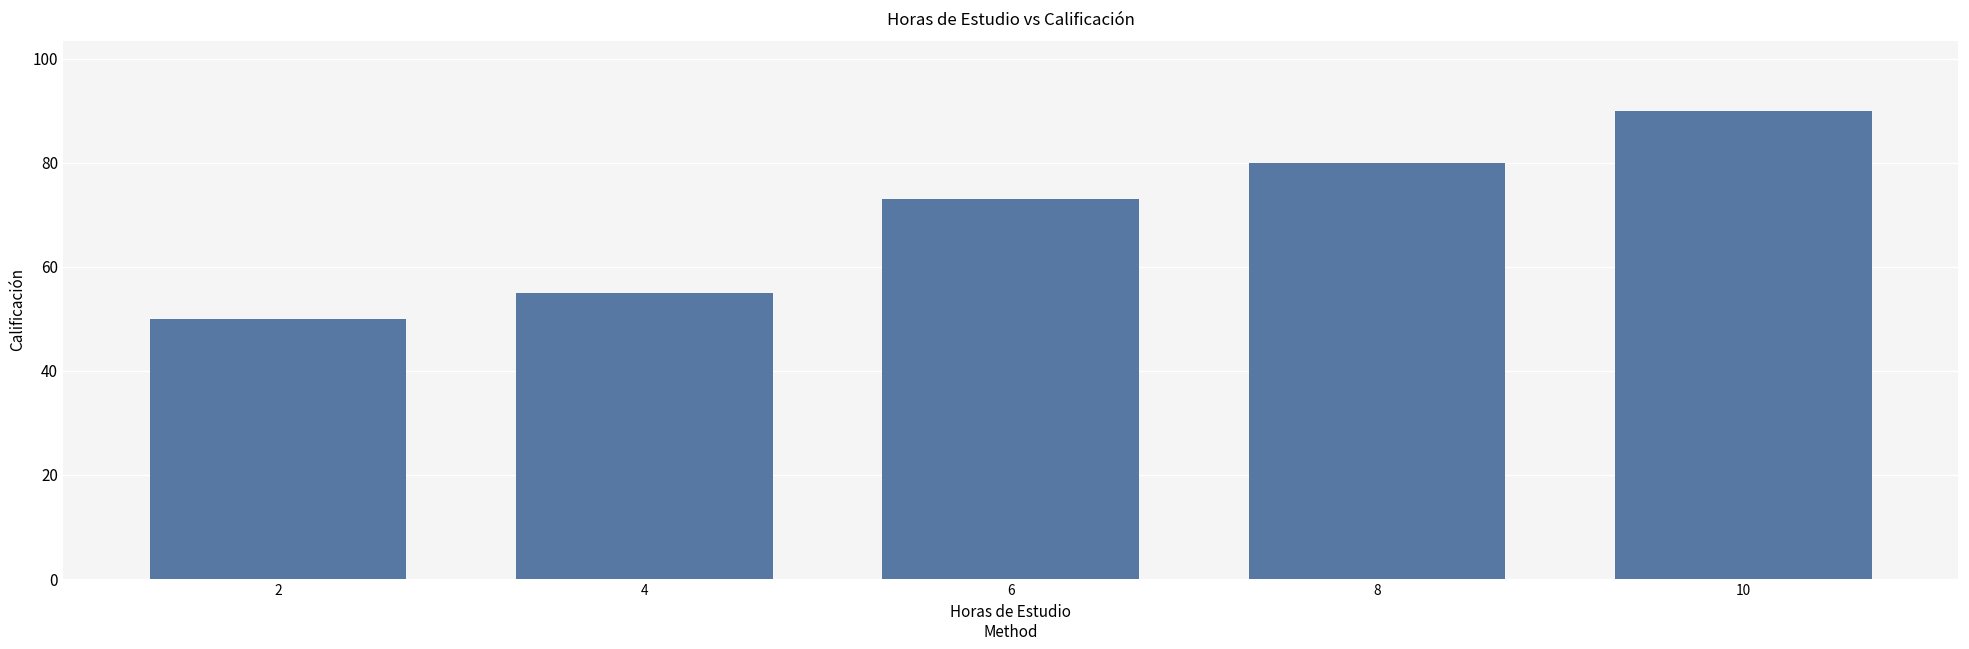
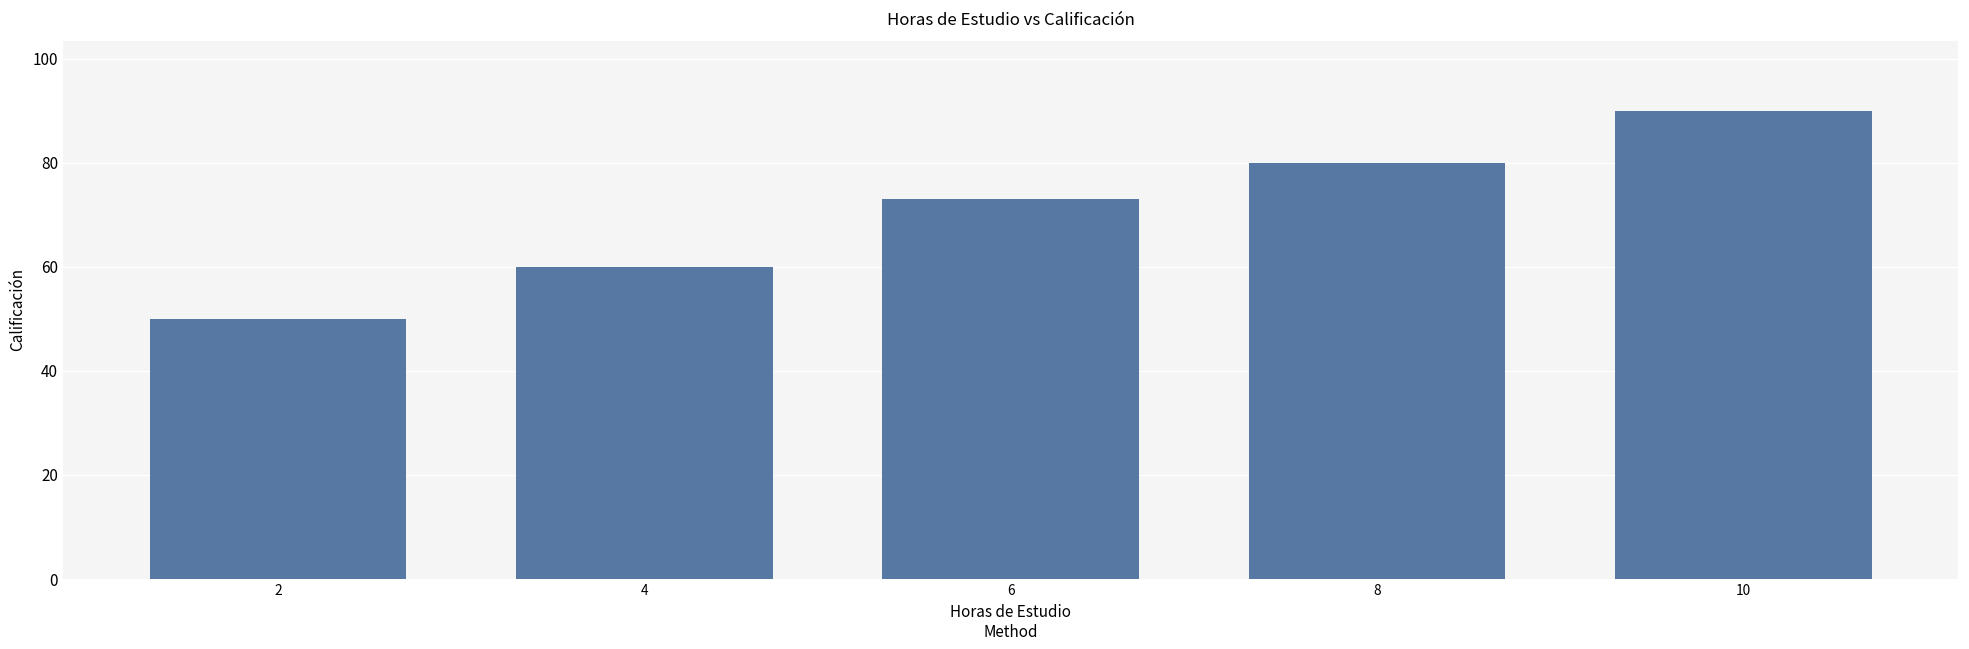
  {
    "2": 50,
-   "4": 55,
+   "4": 60,
    "6": 73,
    "8": 80,
    "10": 90
  }
